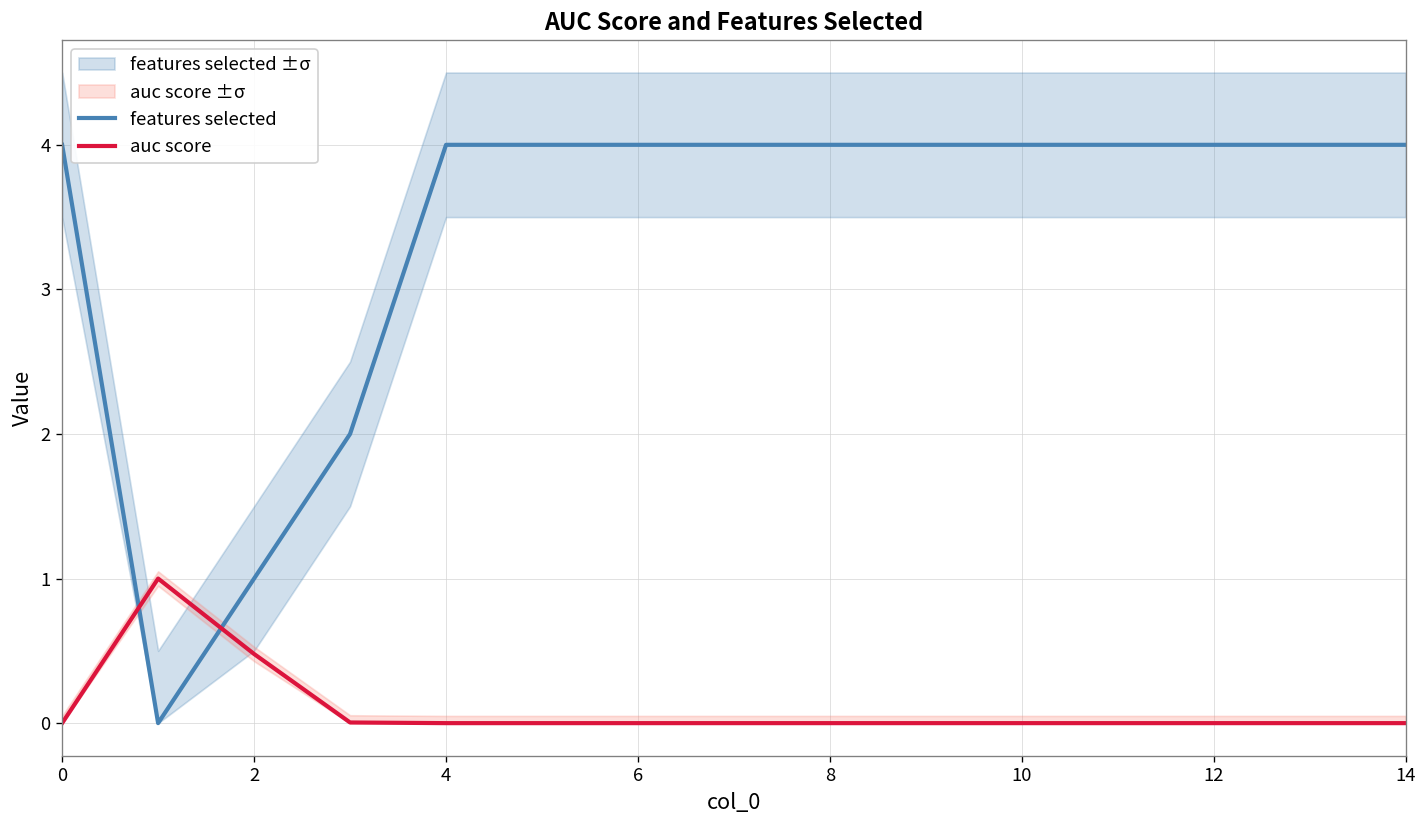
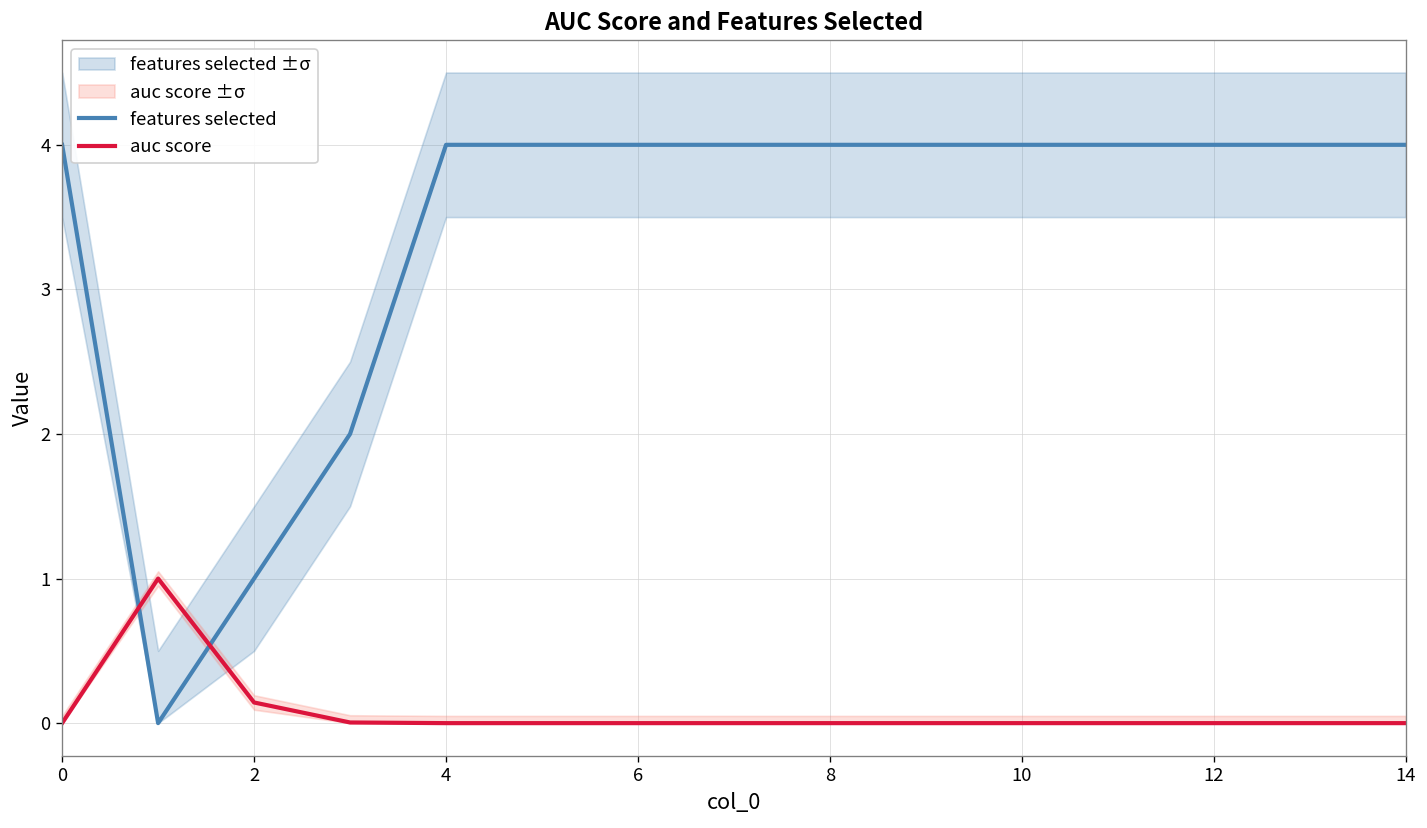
  {
    "auc score": {
      "0": 0.00,
-     "2": 0.48,
+     "2": 0.14,
      "4": 0.00,
      "6": 0.00,
      "8": 0.00,
      "10": 0.00,
      "12": 0.00,
      "14": 0.00
    },
    "auc score ±σ": {
      "0": 0.05,
      "4": 0.05,
      "6": 0.05,
      "8": 0.05,
      "10": 0.05,
      "12": 0.05,
      "14": 0.05
    }
  }
